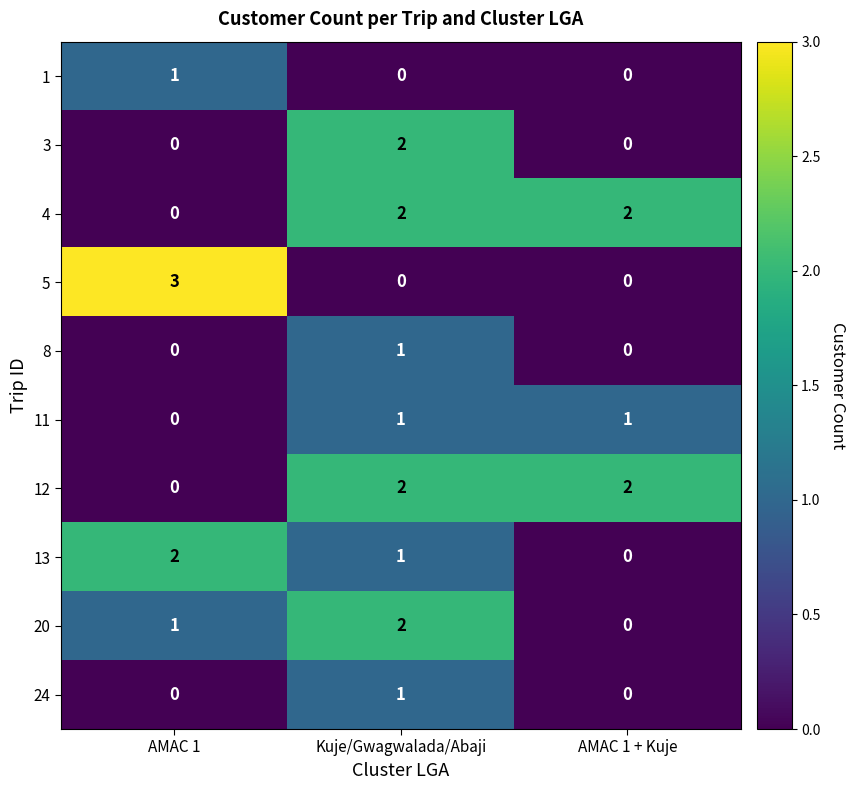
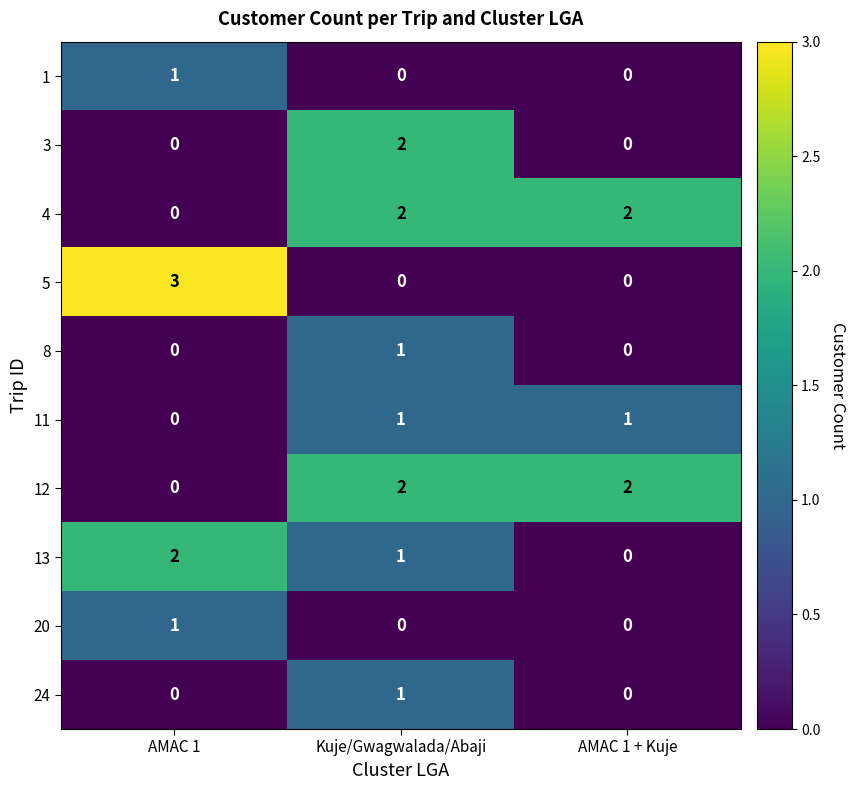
  {
    "1": {
      "AMAC 1": 1,
      "Kuje/Gwagwalada/Abaji": 0,
      "AMAC 1 + Kuje": 0
    },
    "3": {
      "AMAC 1": 0,
      "Kuje/Gwagwalada/Abaji": 2,
      "AMAC 1 + Kuje": 0
    },
    "4": {
      "AMAC 1": 0,
      "Kuje/Gwagwalada/Abaji": 2,
      "AMAC 1 + Kuje": 2
    },
    "5": {
      "AMAC 1": 3,
      "Kuje/Gwagwalada/Abaji": 0,
      "AMAC 1 + Kuje": 0
    },
    "8": {
      "AMAC 1": 0,
      "Kuje/Gwagwalada/Abaji": 1,
      "AMAC 1 + Kuje": 0
    },
    "11": {
      "AMAC 1": 0,
      "Kuje/Gwagwalada/Abaji": 1,
      "AMAC 1 + Kuje": 1
    },
    "12": {
      "AMAC 1": 0,
      "Kuje/Gwagwalada/Abaji": 2,
      "AMAC 1 + Kuje": 2
    },
    "13": {
      "AMAC 1": 2,
      "Kuje/Gwagwalada/Abaji": 1,
      "AMAC 1 + Kuje": 0
    },
    "20": {
      "AMAC 1": 1,
-     "Kuje/Gwagwalada/Abaji": 2,
+     "Kuje/Gwagwalada/Abaji": 0,
      "AMAC 1 + Kuje": 0
    },
    "24": {
      "AMAC 1": 0,
      "Kuje/Gwagwalada/Abaji": 1,
      "AMAC 1 + Kuje": 0
    }
  }
